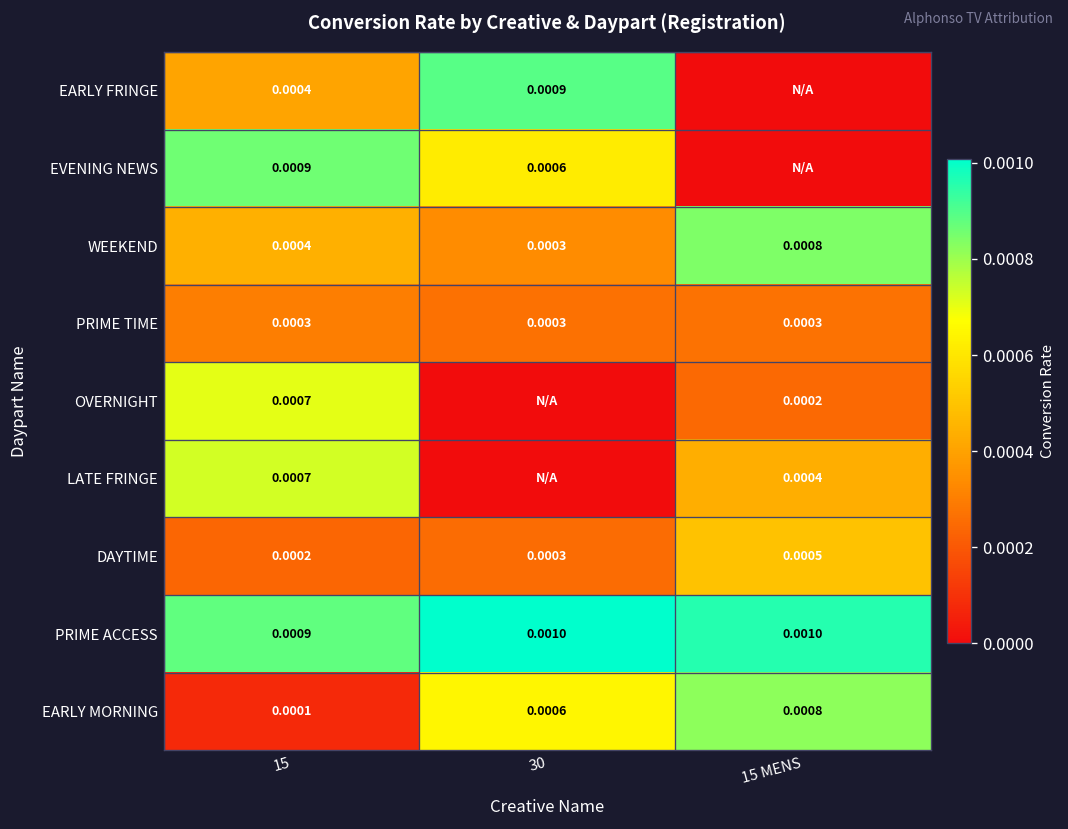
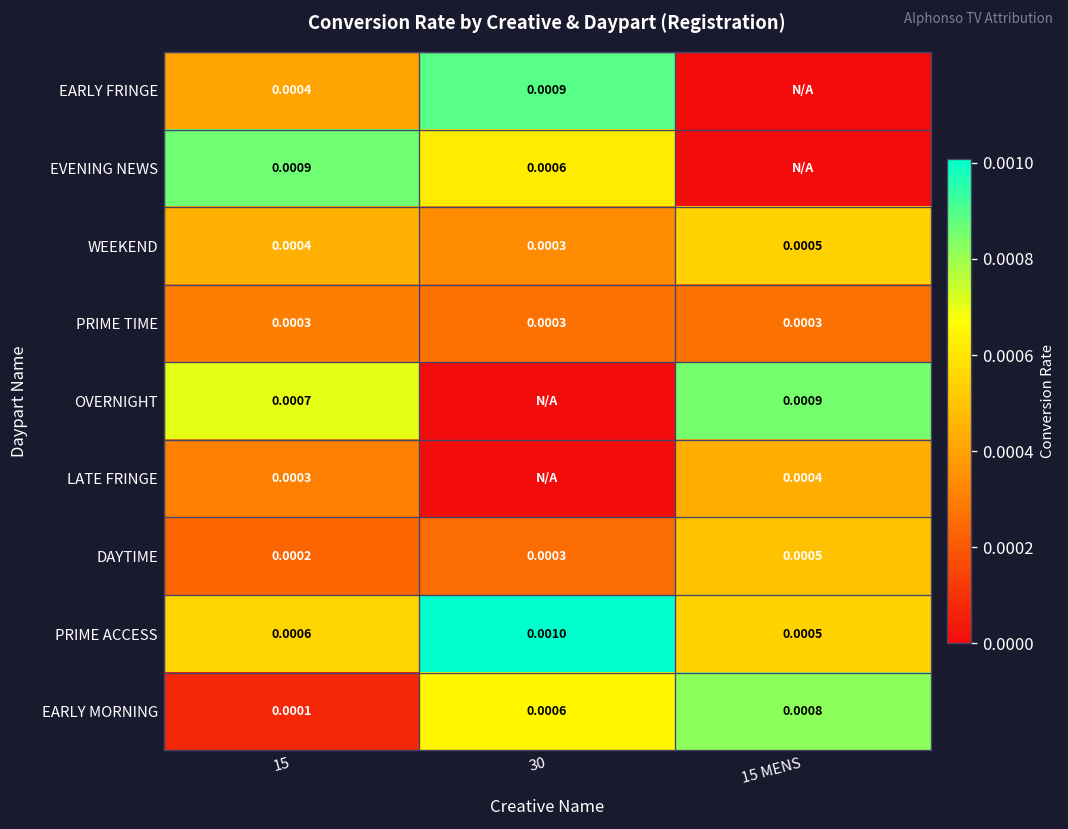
  {
    "EARLY FRINGE": {
      "15": 0.0004,
      "30": 0.0009
    },
    "EVENING NEWS": {
      "15": 0.0009,
      "30": 0.0006
    },
    "WEEKEND": {
      "15": 0.0004,
      "30": 0.0003,
-     "15 MENS": 0.0008
+     "15 MENS": 0.0005
    },
    "PRIME TIME": {
      "15": 0.0003,
      "30": 0.0003,
      "15 MENS": 0.0003
    },
    "OVERNIGHT": {
      "15": 0.0007,
-     "15 MENS": 0.0002
+     "15 MENS": 0.0009
    },
    "LATE FRINGE": {
-     "15": 0.0007,
+     "15": 0.0003,
      "15 MENS": 0.0004
    },
    "DAYTIME": {
      "15": 0.0002,
      "30": 0.0003,
      "15 MENS": 0.0005
    },
    "PRIME ACCESS": {
-     "15": 0.0009,
+     "15": 0.0006,
      "30": 0.0010,
-     "15 MENS": 0.0010
+     "15 MENS": 0.0005
    },
    "EARLY MORNING": {
      "15": 0.0001,
      "30": 0.0006,
      "15 MENS": 0.0008
    }
  }
